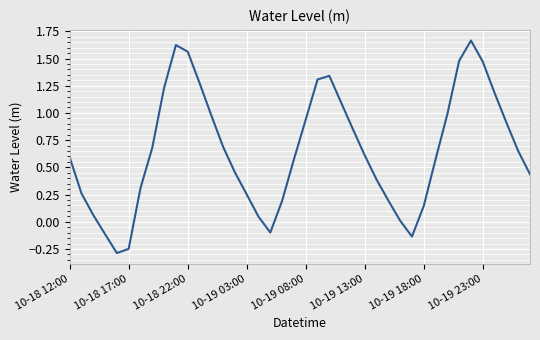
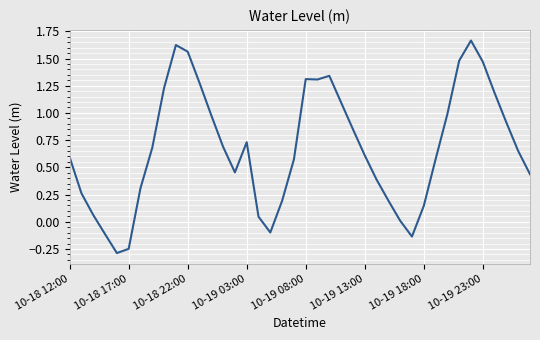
  {
    "10-18 12:00": 0.59,
    "10-18 17:00": -0.25,
    "10-18 22:00": 1.56,
-   "10-19 03:00": 0.25,
-   "10-19 08:00": 0.94,
+   "10-19 03:00": 0.73,
+   "10-19 08:00": 1.31,
    "10-19 13:00": 0.61,
    "10-19 18:00": 0.15,
    "10-19 23:00": 1.47
  }
